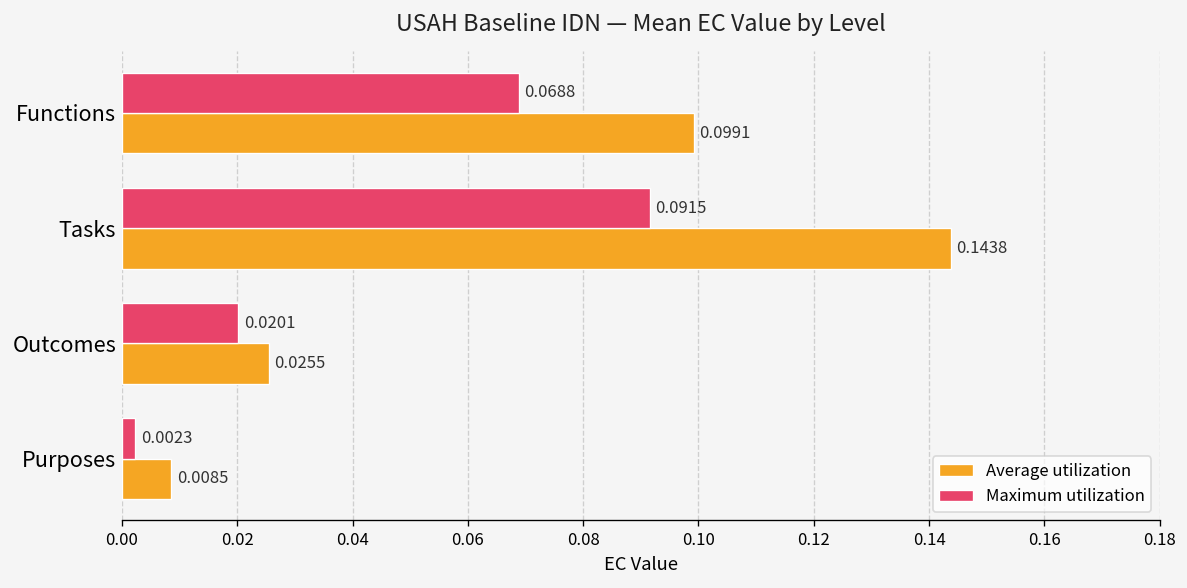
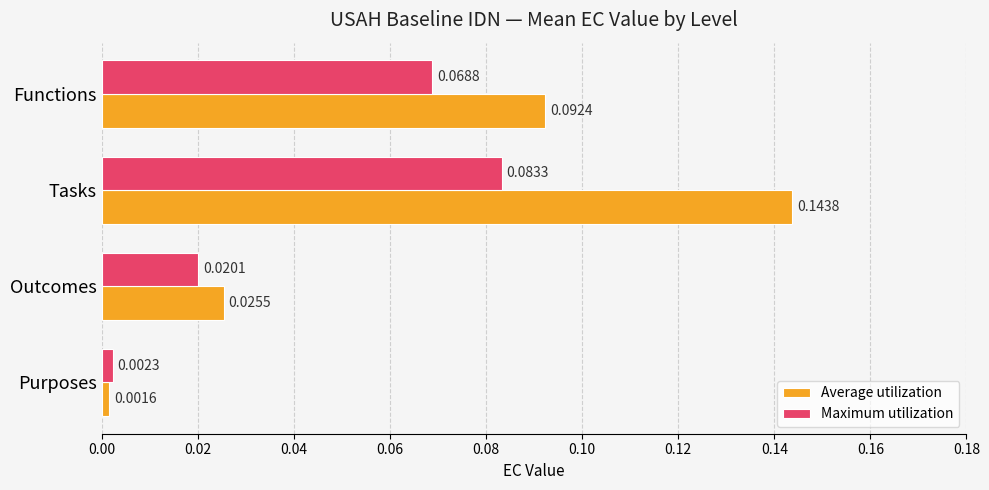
  {
    "Average utilization": {
-     "Functions": 0.0991,
+     "Functions": 0.0924,
      "Tasks": 0.1438,
      "Outcomes": 0.0255,
-     "Purposes": 0.0085
+     "Purposes": 0.0016
    },
    "Maximum utilization": {
      "Functions": 0.0688,
-     "Tasks": 0.0915,
+     "Tasks": 0.0833,
      "Outcomes": 0.0201,
      "Purposes": 0.0023
    }
  }
